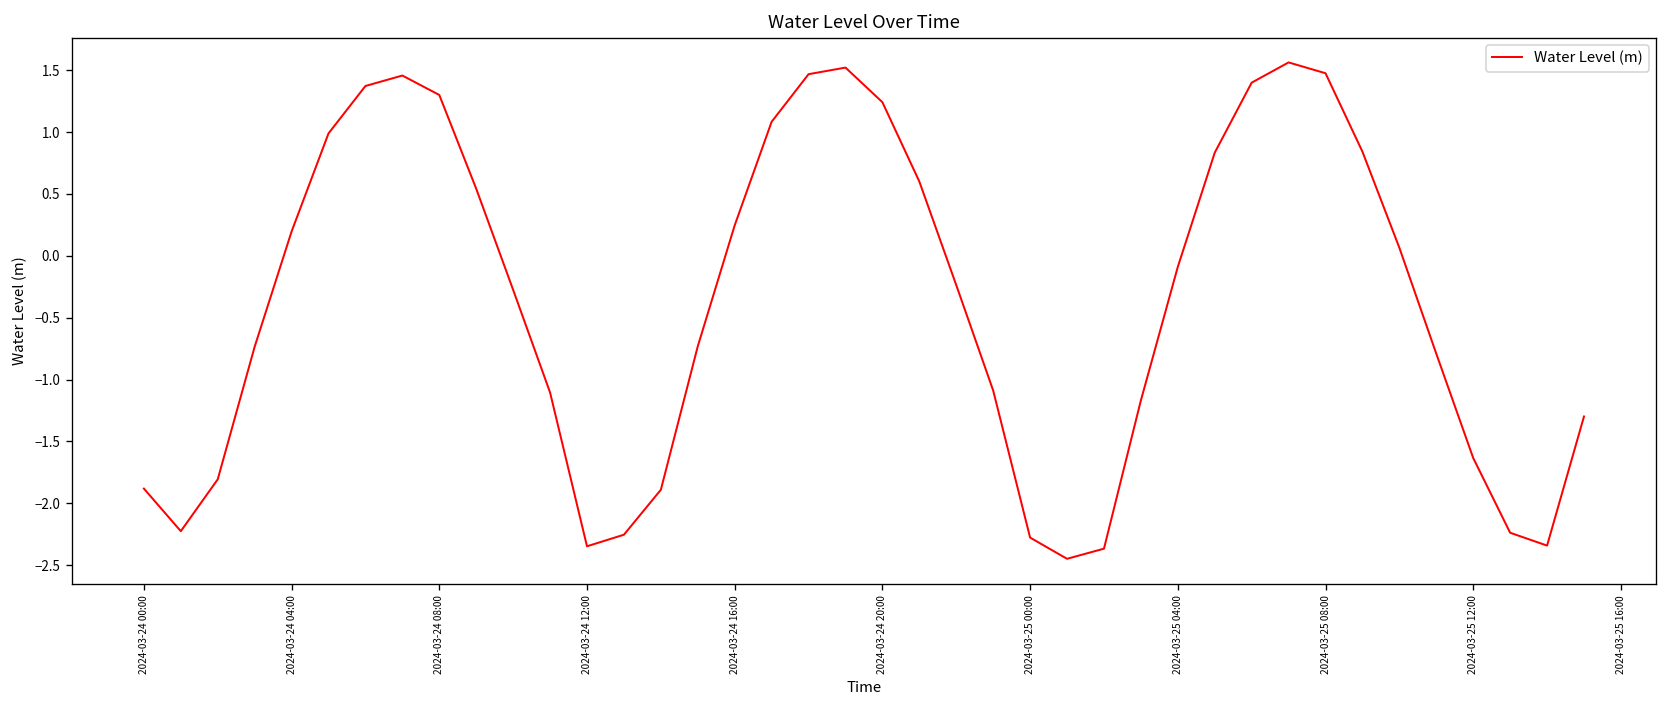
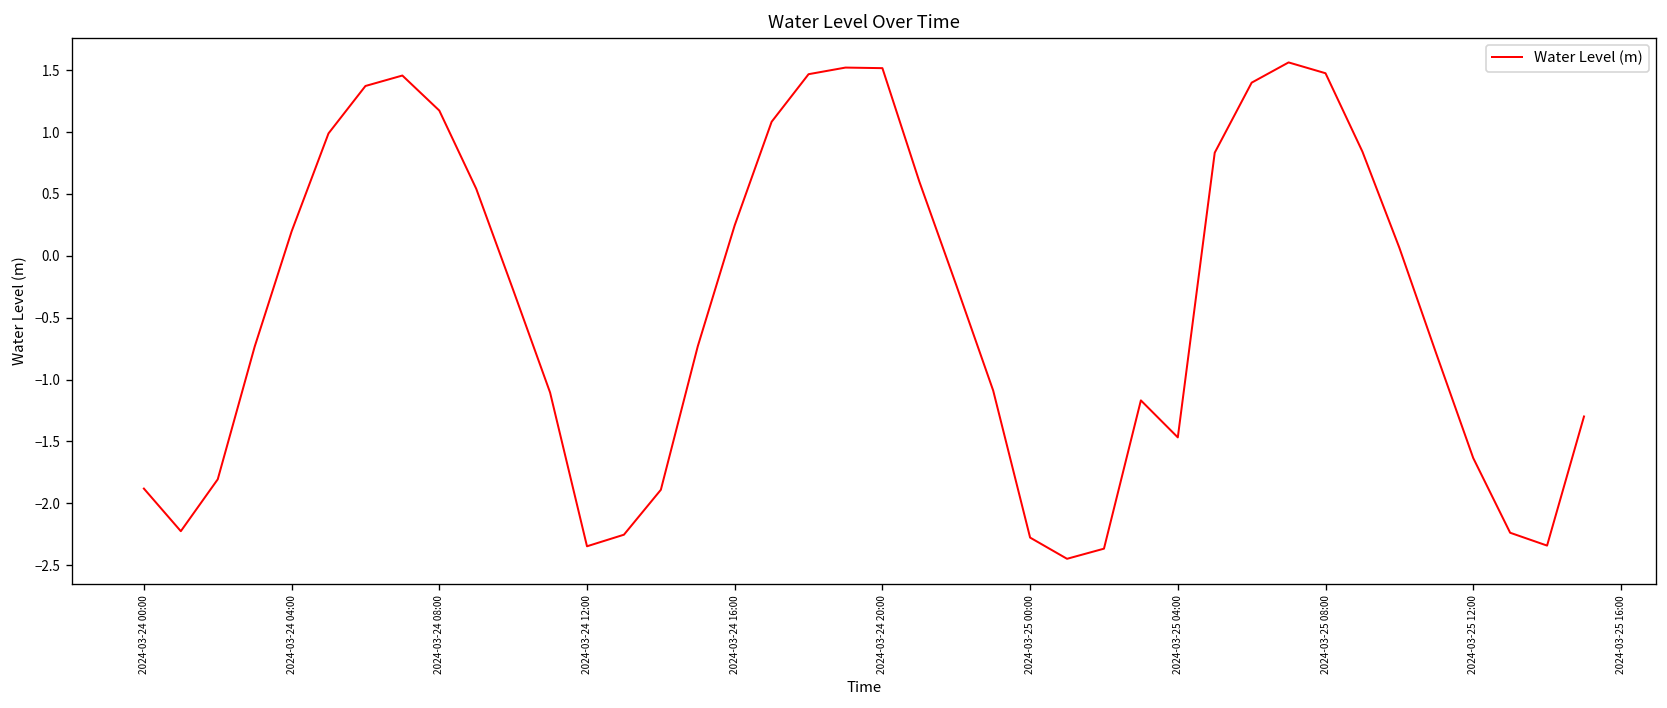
  {
    "2024-03-24 00:00": -1.88,
    "2024-03-24 04:00": 0.20,
-   "2024-03-24 08:00": 1.30,
+   "2024-03-24 08:00": 1.17,
    "2024-03-24 12:00": -2.35,
    "2024-03-24 16:00": 0.25,
-   "2024-03-24 20:00": 1.24,
+   "2024-03-24 20:00": 1.52,
    "2024-03-25 00:00": -2.28,
-   "2024-03-25 04:00": -0.09,
+   "2024-03-25 04:00": -1.47,
    "2024-03-25 08:00": 1.48,
    "2024-03-25 12:00": -1.63
  }
